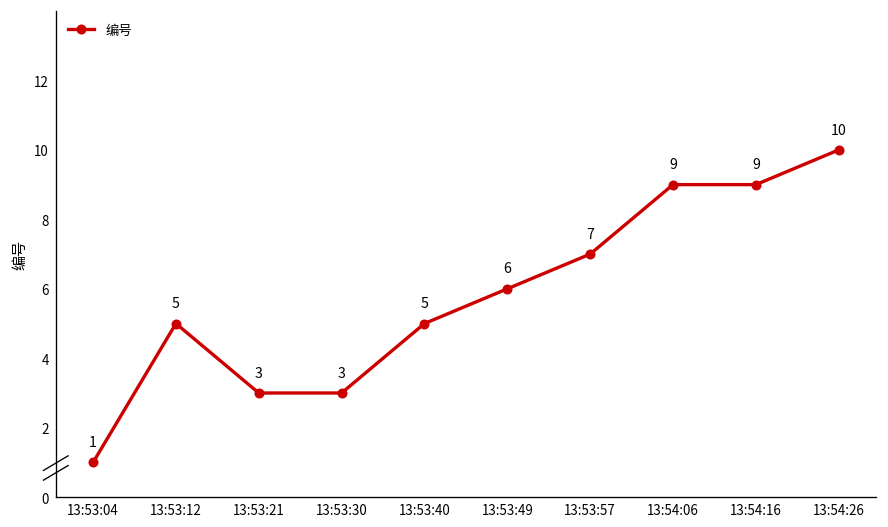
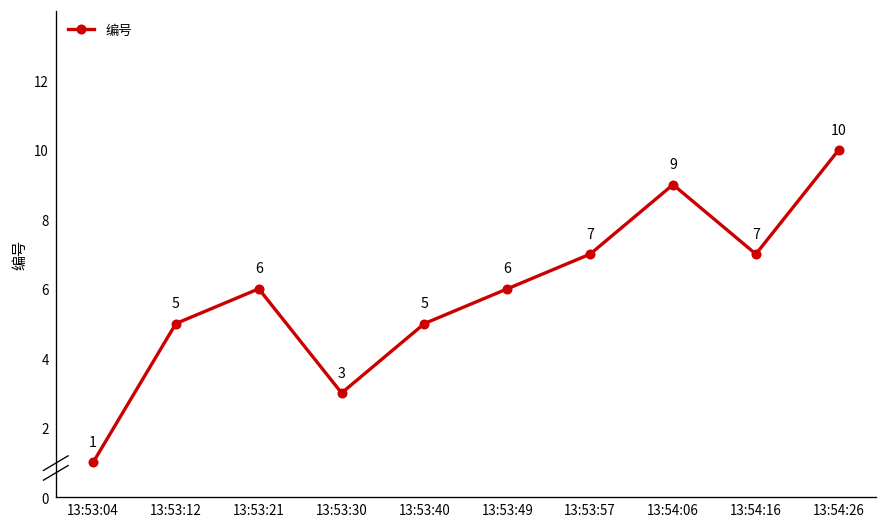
  {
    "13:53:04": 1,
    "13:53:12": 5,
-   "13:53:21": 3,
+   "13:53:21": 6,
    "13:53:30": 3,
    "13:53:40": 5,
    "13:53:49": 6,
    "13:53:57": 7,
    "13:54:06": 9,
-   "13:54:16": 9,
+   "13:54:16": 7,
    "13:54:26": 10
  }
